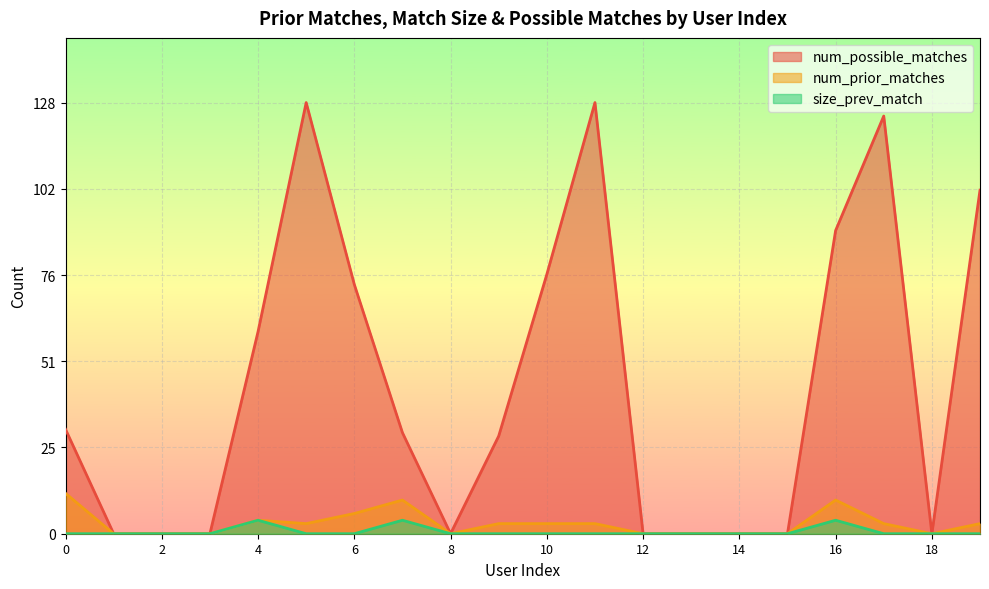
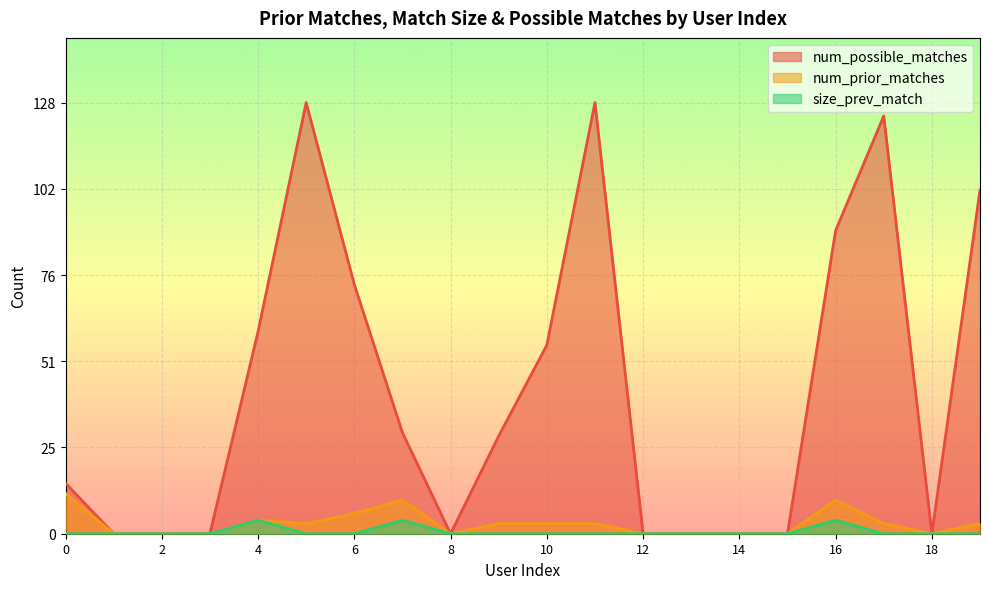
  {
    "num_possible_matches": {
-     "0": 31,
+     "0": 15,
      "4": 60,
      "6": 74,
-     "10": 77,
+     "10": 56,
      "16": 90
    },
    "num_prior_matches": {
      "0": 12,
      "6": 6,
      "10": 3,
      "16": 10
    },
    "size_prev_match": {
      "0": 0,
      "6": 0,
      "10": 0,
      "16": 4
    }
  }
